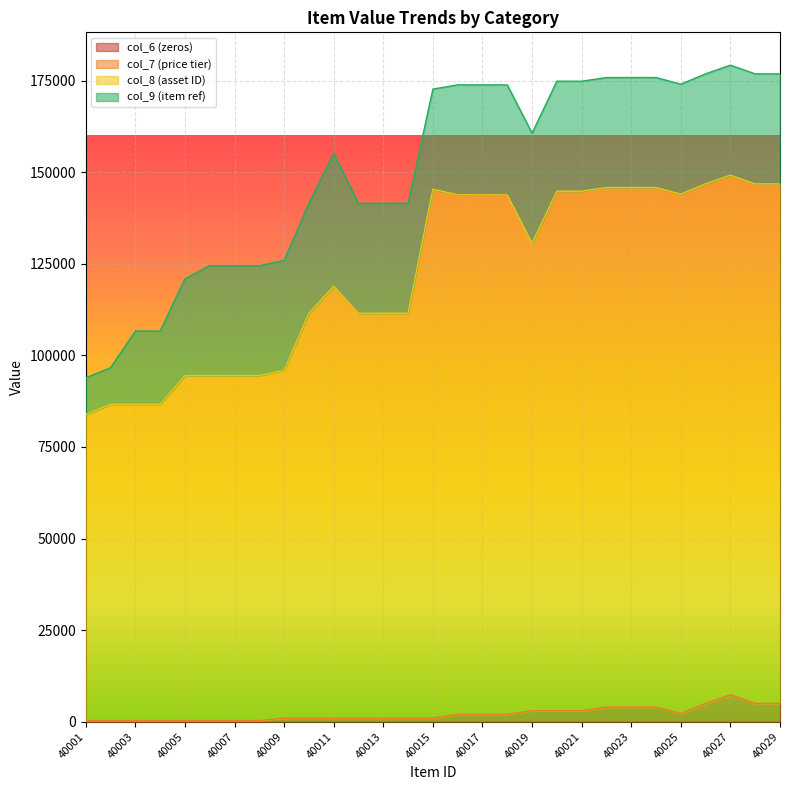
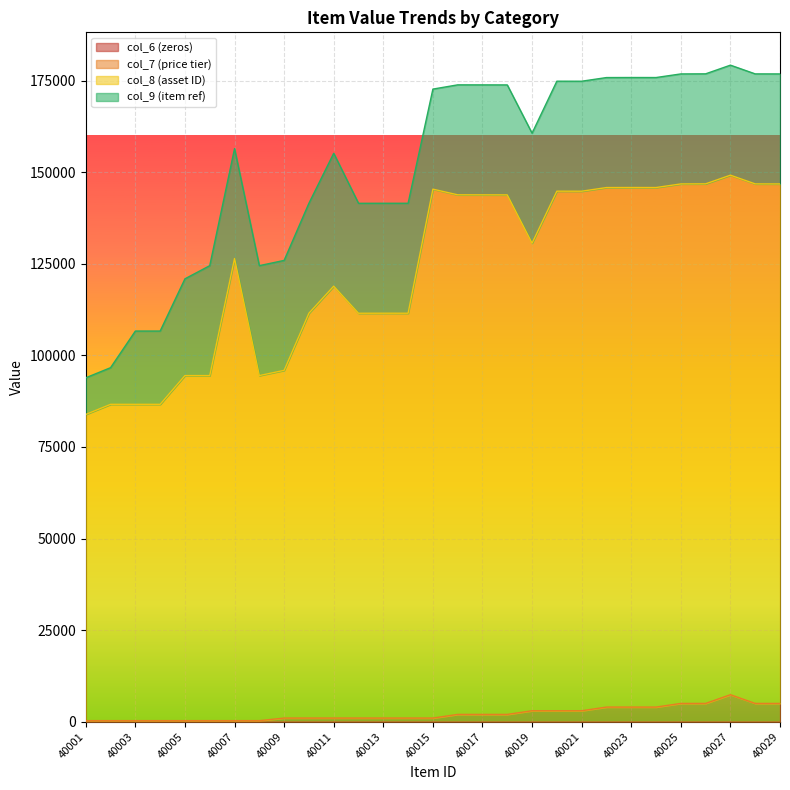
  {
    "col_6 (zeros)": {
      "40009": 0,
      "40011": 0,
      "40013": 0,
      "40015": 0,
      "40017": 0,
      "40019": 0,
      "40021": 0,
      "40023": 0,
      "40025": 0,
      "40027": 0,
      "40029": 0
    },
    "col_7 (price tier)": {
      "40009": 1000,
      "40011": 1000,
      "40013": 1000,
      "40015": 1000,
      "40017": 2000,
      "40019": 3000,
      "40021": 3000,
      "40023": 4000,
-     "40025": 2000,
+     "40025": 5000,
      "40027": 7000,
      "40029": 5000
    },
    "col_8 (asset ID)": {
      "40001": 84000,
      "40003": 86000,
      "40005": 94000,
-     "40007": 94000,
+     "40007": 126000,
      "40009": 95000,
      "40011": 118000,
      "40013": 111000,
      "40015": 144000,
      "40017": 142000,
      "40019": 128000,
      "40021": 142000,
      "40023": 142000,
      "40025": 142000,
      "40027": 142000,
      "40029": 142000
    },
    "col_9 (item ref)": {
      "40001": 10000,
      "40003": 20000,
      "40005": 26000,
      "40007": 30000,
      "40009": 30000,
      "40011": 36000,
      "40013": 30000,
      "40015": 27000,
      "40017": 30000,
      "40019": 30000,
      "40021": 30000,
      "40023": 30000,
      "40025": 30000,
      "40027": 30000,
      "40029": 30000
    }
  }
